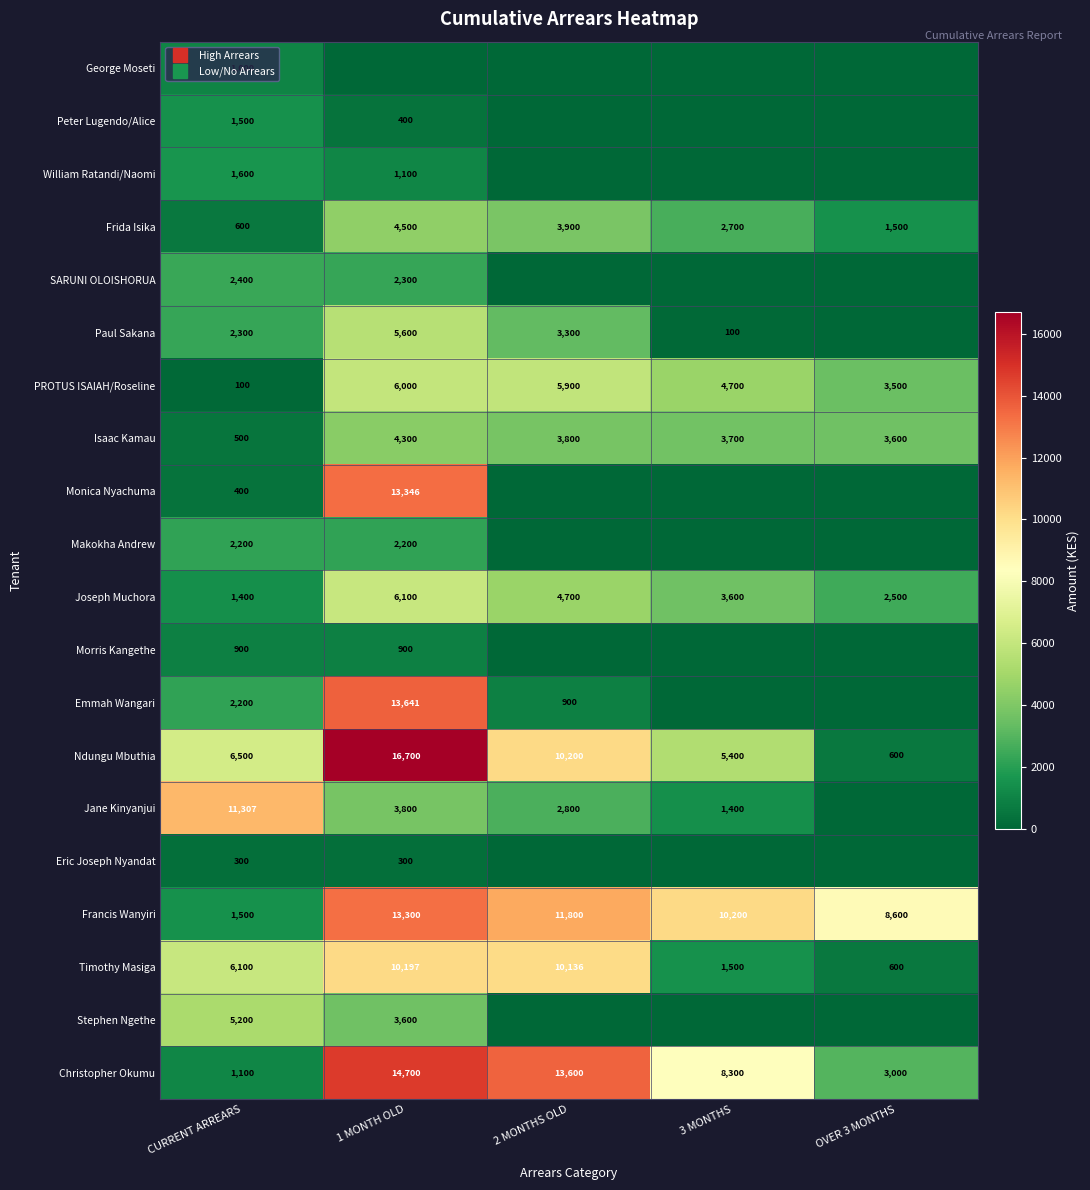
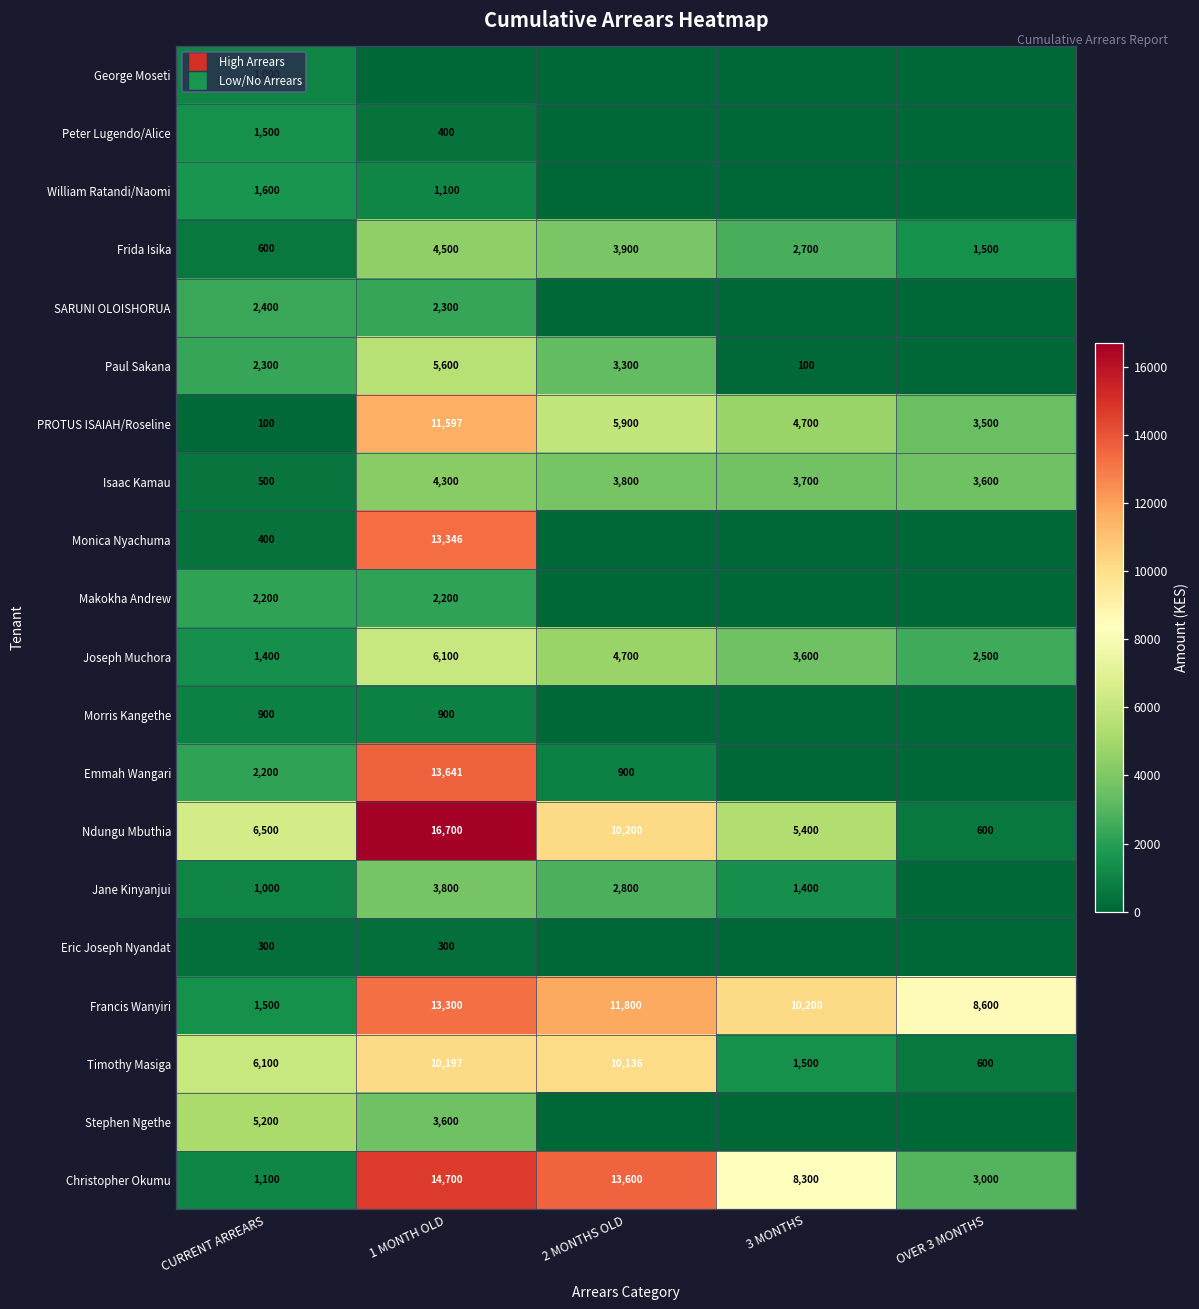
  {
    "Peter Lugendo/Alice": {
      "CURRENT ARREARS": "1,500",
      "1 MONTH OLD": "400"
    },
    "William Ratandi/Naomi": {
      "CURRENT ARREARS": "1,600",
      "1 MONTH OLD": "1,100"
    },
    "Frida Isika": {
      "CURRENT ARREARS": "600",
      "1 MONTH OLD": "4,500",
      "2 MONTHS OLD": "3,900",
      "3 MONTHS": "2,700",
      "OVER 3 MONTHS": "1,500"
    },
    "SARUNI OLOISHORUA": {
      "CURRENT ARREARS": "2,400",
      "1 MONTH OLD": "2,300"
    },
    "Paul Sakana": {
      "CURRENT ARREARS": "2,300",
      "1 MONTH OLD": "5,600",
      "2 MONTHS OLD": "3,300",
      "3 MONTHS": "100"
    },
    "PROTUS ISAIAH/Roseline": {
      "CURRENT ARREARS": "100",
-     "1 MONTH OLD": "6,000",
+     "1 MONTH OLD": "11,597",
      "2 MONTHS OLD": "5,900",
      "3 MONTHS": "4,700",
      "OVER 3 MONTHS": "3,500"
    },
    "Isaac Kamau": {
      "CURRENT ARREARS": "500",
      "1 MONTH OLD": "4,300",
      "2 MONTHS OLD": "3,800",
      "3 MONTHS": "3,700",
      "OVER 3 MONTHS": "3,600"
    },
    "Monica Nyachuma": {
      "CURRENT ARREARS": "400",
      "1 MONTH OLD": "13,346"
    },
    "Makokha Andrew": {
      "CURRENT ARREARS": "2,200",
      "1 MONTH OLD": "2,200"
    },
    "Joseph Muchora": {
      "CURRENT ARREARS": "1,400",
      "1 MONTH OLD": "6,100",
      "2 MONTHS OLD": "4,700",
      "3 MONTHS": "3,600",
      "OVER 3 MONTHS": "2,500"
    },
    "Morris Kangethe": {
      "CURRENT ARREARS": "900",
      "1 MONTH OLD": "900"
    },
    "Emmah Wangari": {
      "CURRENT ARREARS": "2,200",
      "1 MONTH OLD": "13,641",
      "2 MONTHS OLD": "900"
    },
    "Ndungu Mbuthia": {
      "CURRENT ARREARS": "6,500",
      "1 MONTH OLD": "16,700",
      "2 MONTHS OLD": "10,200",
      "3 MONTHS": "5,400",
      "OVER 3 MONTHS": "600"
    },
    "Jane Kinyanjui": {
-     "CURRENT ARREARS": "11,307",
+     "CURRENT ARREARS": "1,000",
      "1 MONTH OLD": "3,800",
      "2 MONTHS OLD": "2,800",
      "3 MONTHS": "1,400"
    },
    "Eric Joseph Nyandat": {
      "CURRENT ARREARS": "300",
      "1 MONTH OLD": "300"
    },
    "Francis Wanyiri": {
      "CURRENT ARREARS": "1,500",
      "1 MONTH OLD": "13,300",
      "2 MONTHS OLD": "11,800",
      "3 MONTHS": "10,200",
      "OVER 3 MONTHS": "8,600"
    },
    "Timothy Masiga": {
      "CURRENT ARREARS": "6,100",
      "1 MONTH OLD": "10,197",
      "2 MONTHS OLD": "10,136",
      "3 MONTHS": "1,500",
      "OVER 3 MONTHS": "600"
    },
    "Stephen Ngethe": {
      "CURRENT ARREARS": "5,200",
      "1 MONTH OLD": "3,600"
    },
    "Christopher Okumu": {
      "CURRENT ARREARS": "1,100",
      "1 MONTH OLD": "14,700",
      "2 MONTHS OLD": "13,600",
      "3 MONTHS": "8,300",
      "OVER 3 MONTHS": "3,000"
    }
  }
